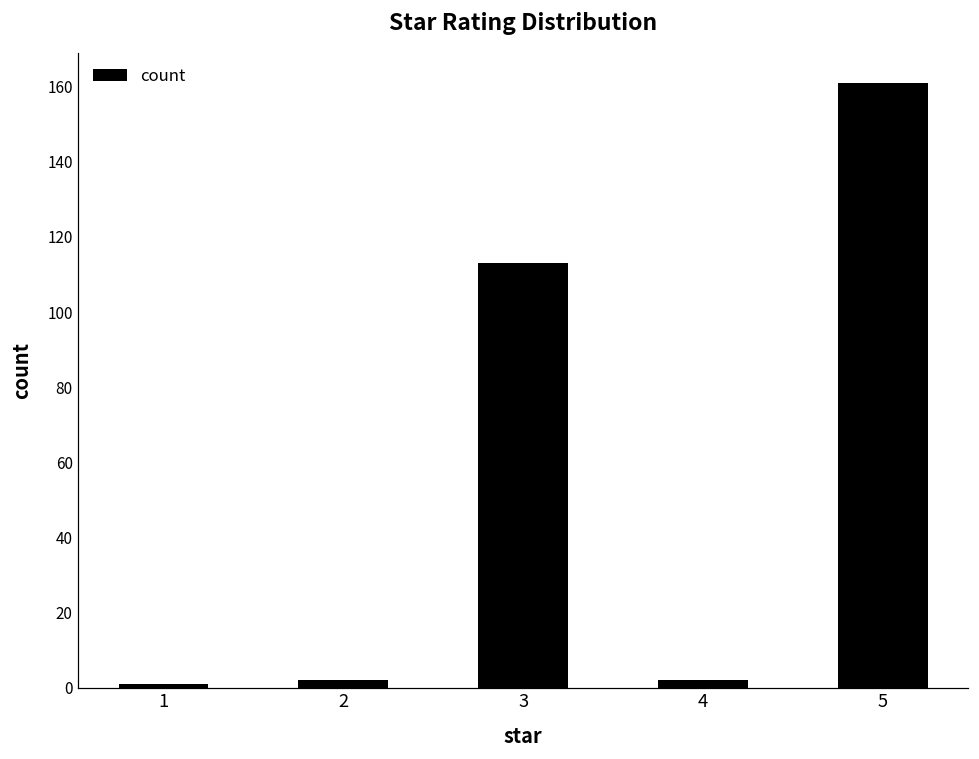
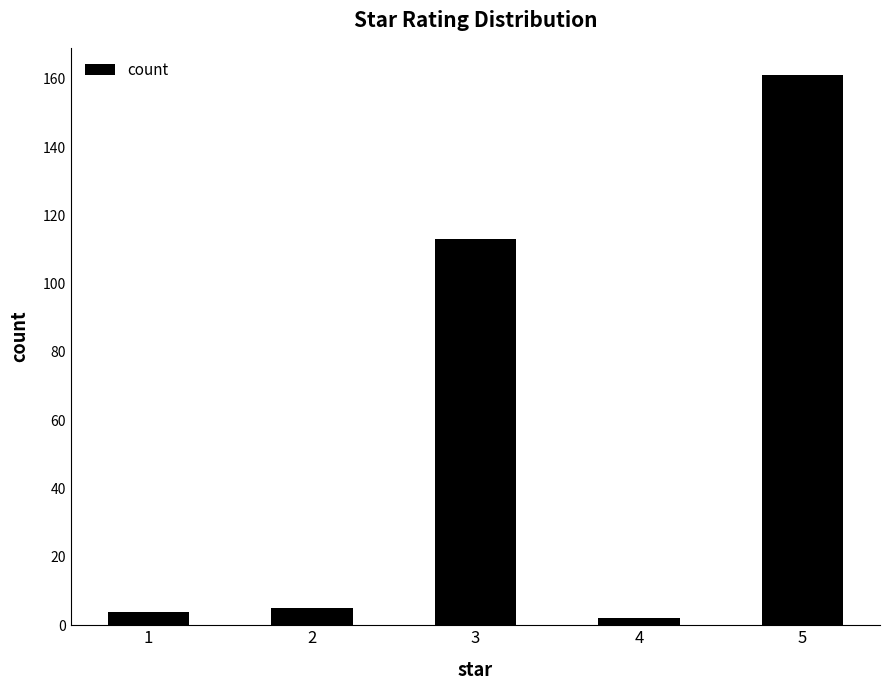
  {
-   "1": 1,
-   "2": 2,
+   "1": 4,
+   "2": 5,
    "3": 113,
    "4": 2,
    "5": 161
  }
